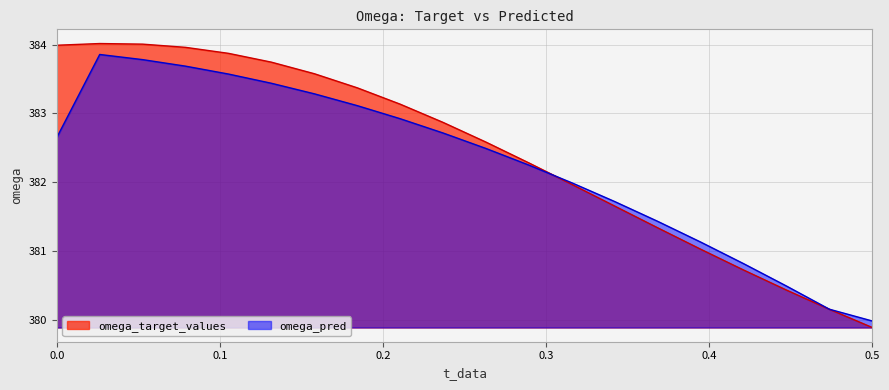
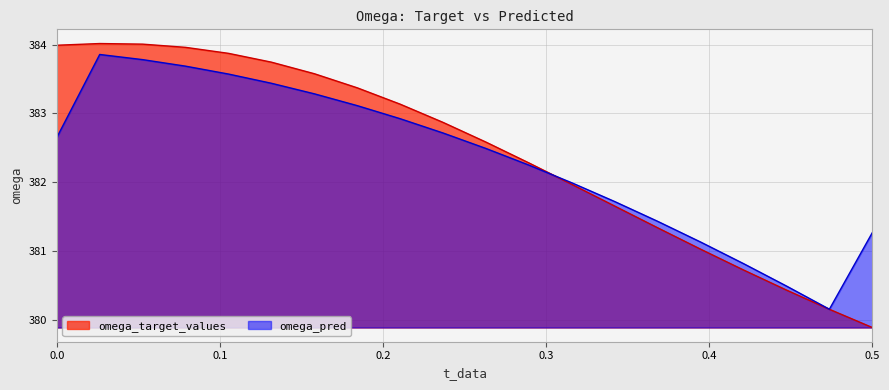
  {
    "omega_target_values": {
      "0.0": 384.0,
      "0.5": 379.9
    },
    "omega_pred": {
      "0.0": 382.7,
-     "0.5": 380.0
+     "0.5": 381.3
    }
  }
